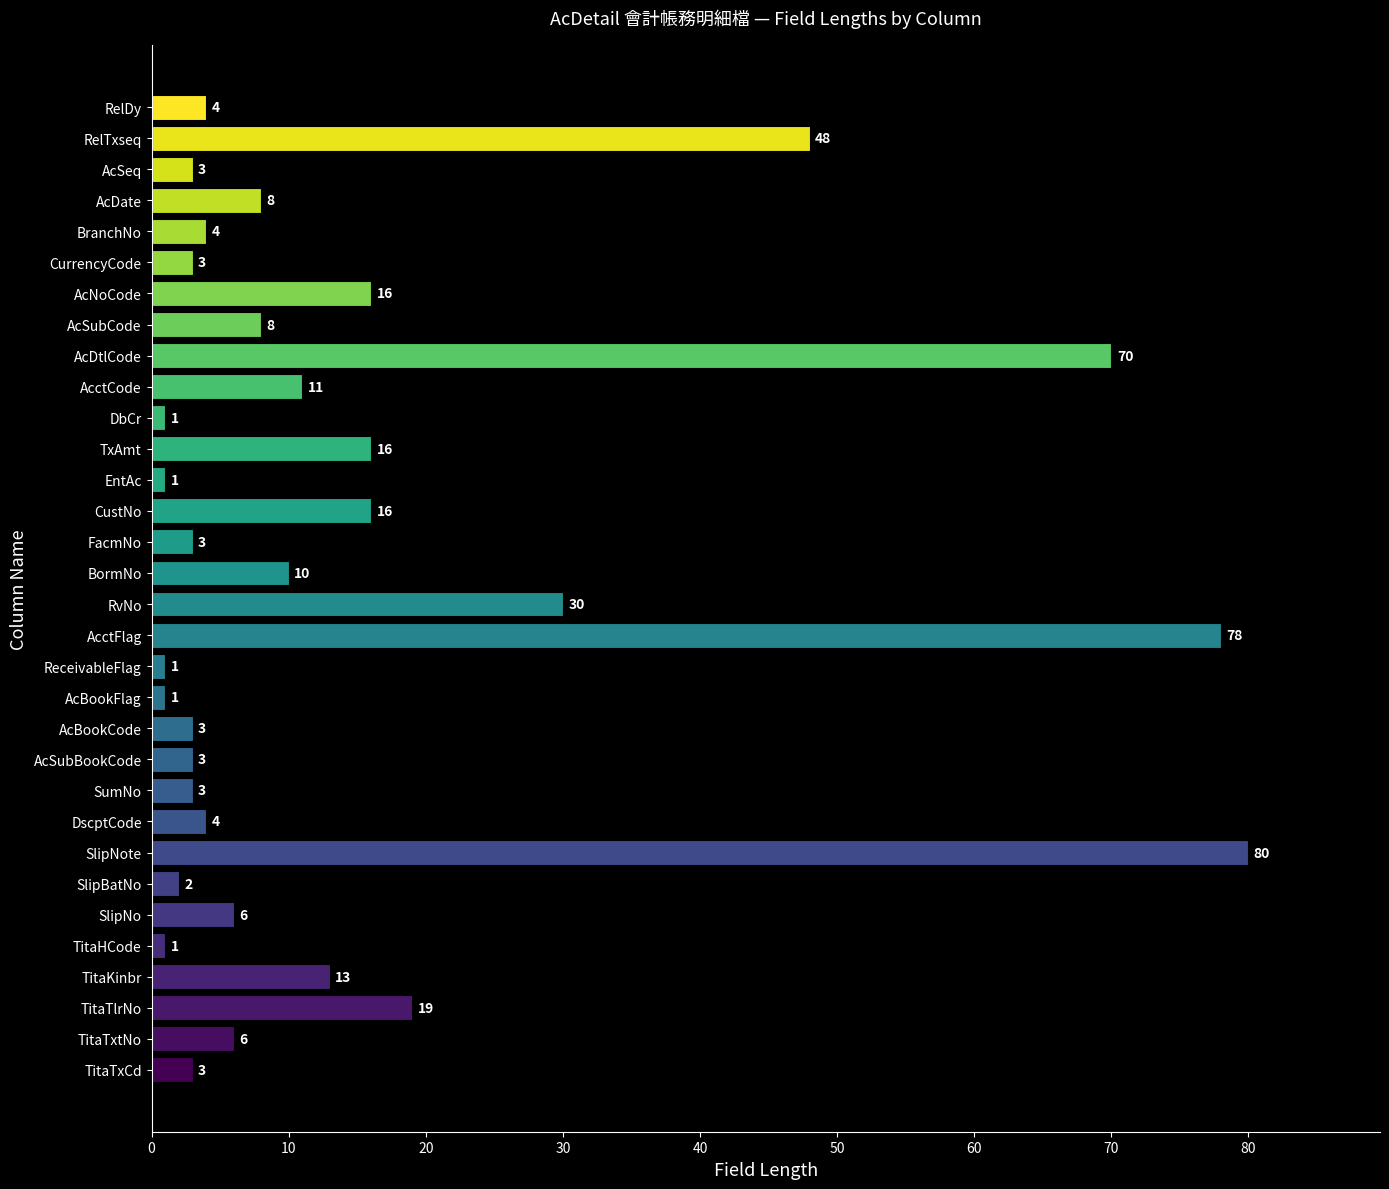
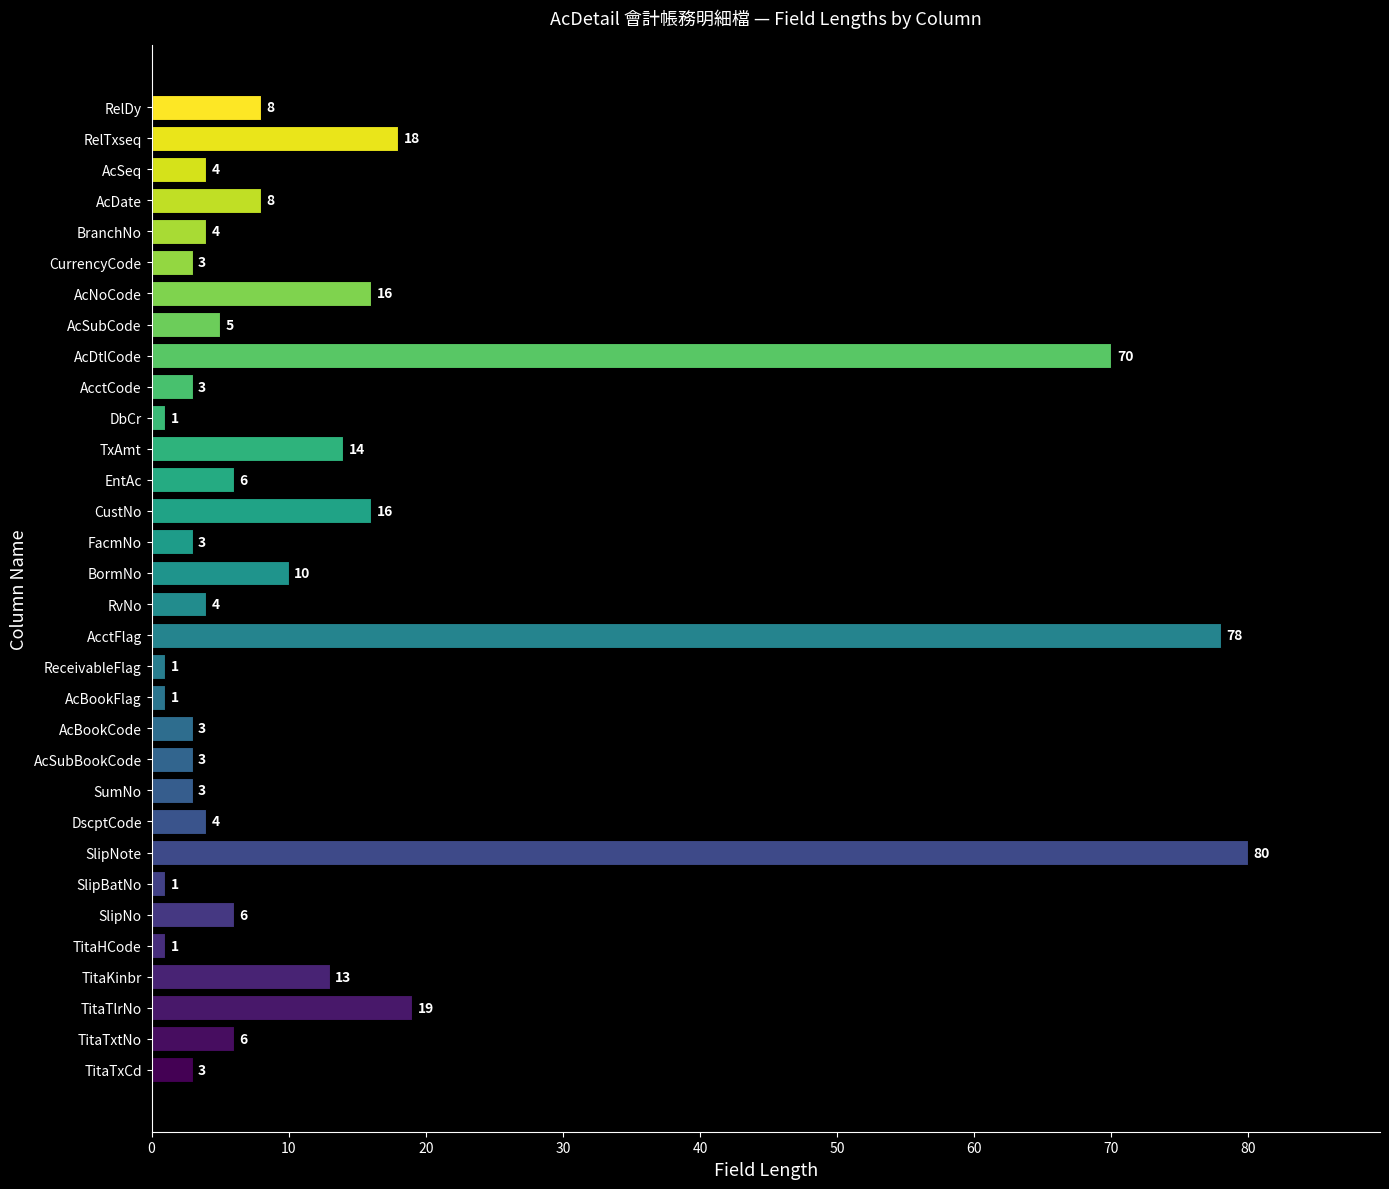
  {
-   "RelDy": 4,
-   "RelTxseq": 48,
-   "AcSeq": 3,
+   "RelDy": 8,
+   "RelTxseq": 18,
+   "AcSeq": 4,
    "AcDate": 8,
    "BranchNo": 4,
    "CurrencyCode": 3,
    "AcNoCode": 16,
-   "AcSubCode": 8,
+   "AcSubCode": 5,
    "AcDtlCode": 70,
-   "AcctCode": 11,
+   "AcctCode": 3,
    "DbCr": 1,
-   "TxAmt": 16,
-   "EntAc": 1,
+   "TxAmt": 14,
+   "EntAc": 6,
    "CustNo": 16,
    "FacmNo": 3,
    "BormNo": 10,
-   "RvNo": 30,
+   "RvNo": 4,
    "AcctFlag": 78,
    "ReceivableFlag": 1,
    "AcBookFlag": 1,
    "AcBookCode": 3,
    "AcSubBookCode": 3,
    "SumNo": 3,
    "DscptCode": 4,
    "SlipNote": 80,
-   "SlipBatNo": 2,
+   "SlipBatNo": 1,
    "SlipNo": 6,
    "TitaHCode": 1,
    "TitaKinbr": 13,
    "TitaTlrNo": 19,
    "TitaTxtNo": 6,
    "TitaTxCd": 3
  }
